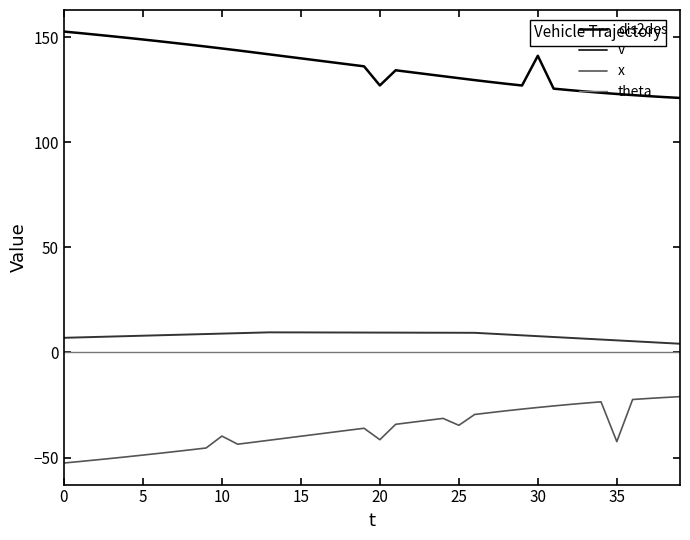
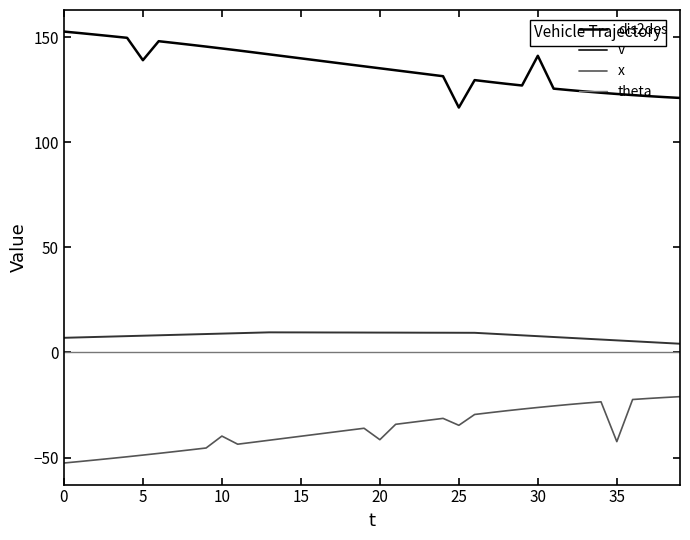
  {
    "dis2des": {
      "0": 153,
-     "5": 149,
+     "5": 139,
      "10": 145,
      "15": 140,
-     "20": 127,
-     "25": 130,
+     "20": 135,
+     "25": 116,
      "30": 141,
      "35": 123
    }
  }
